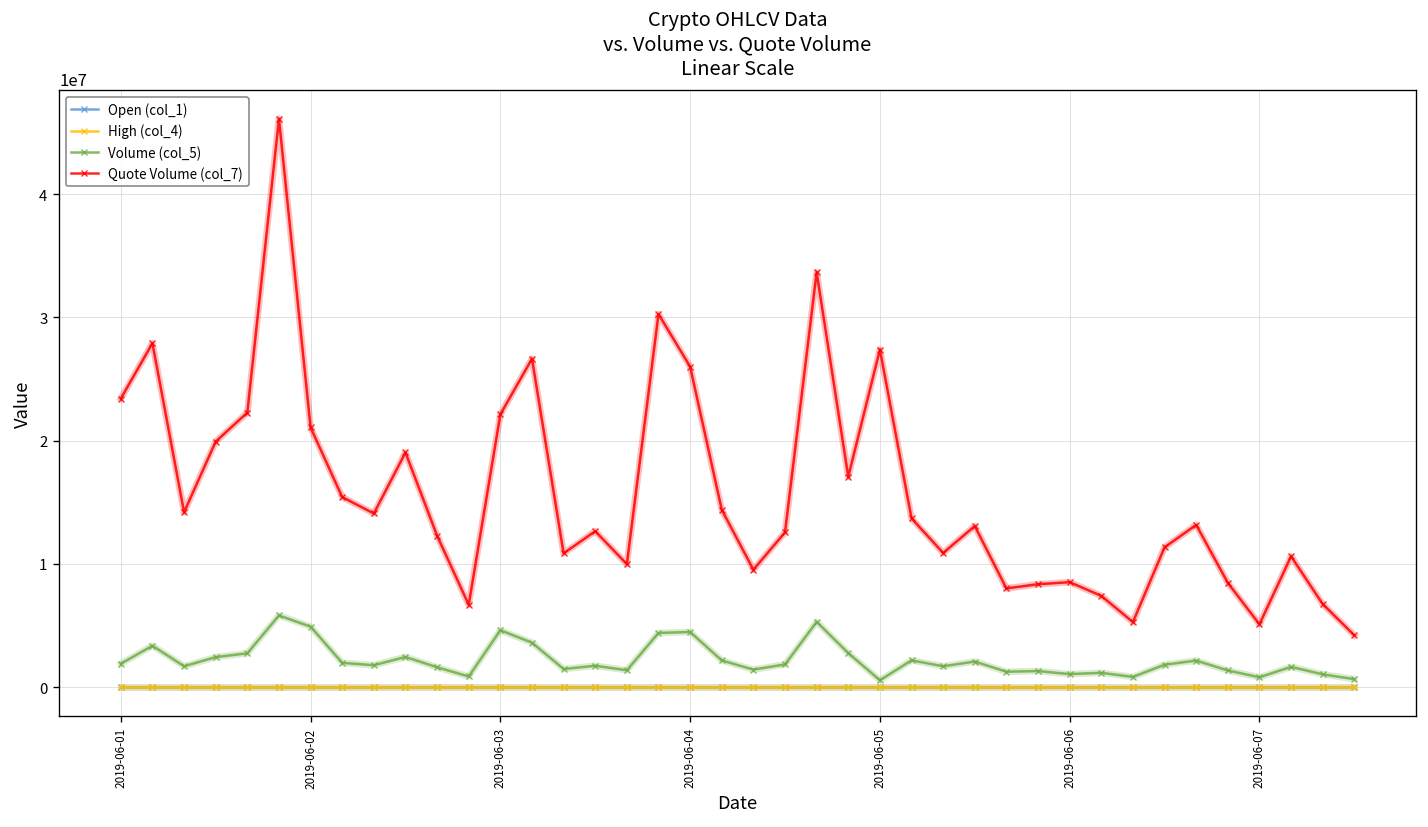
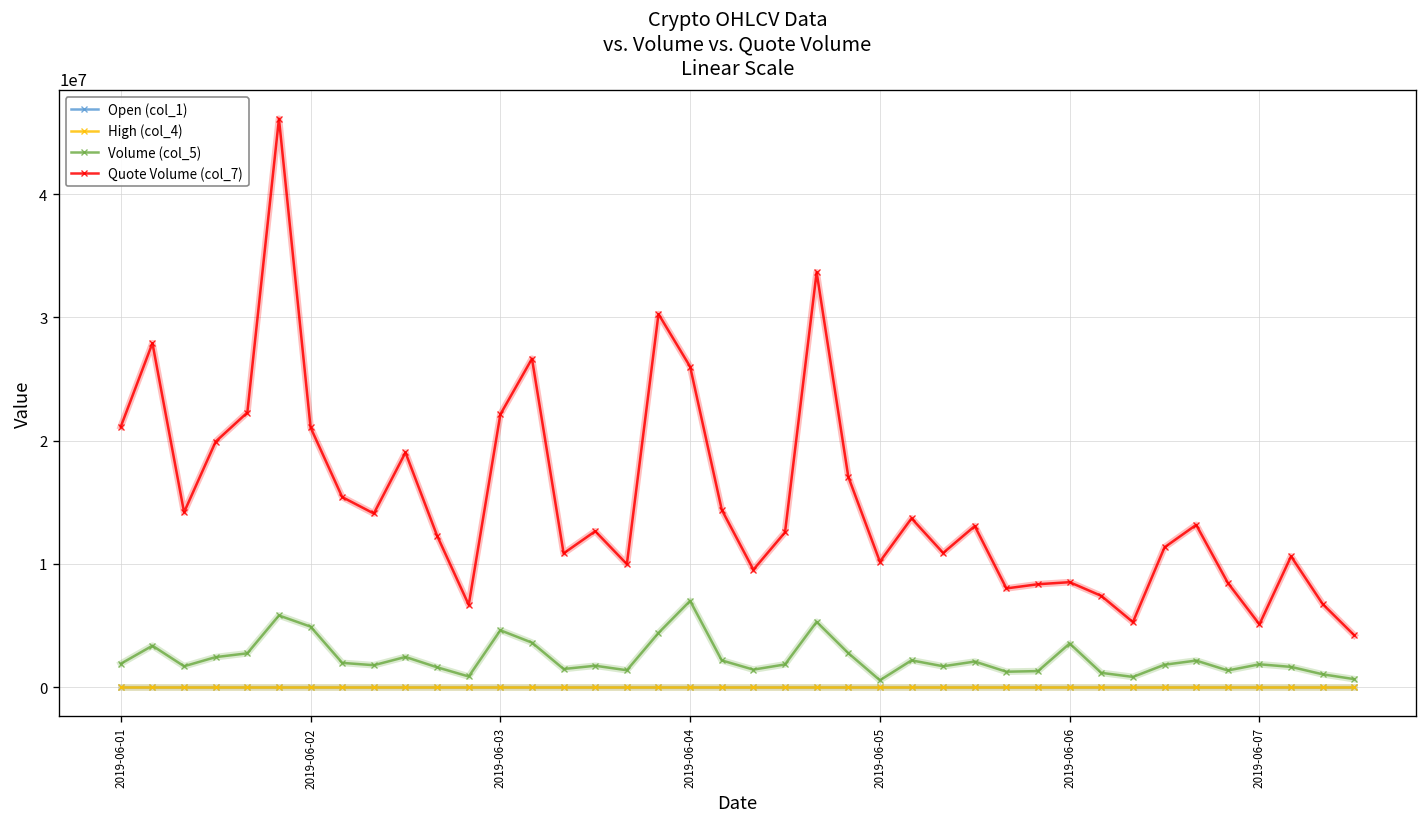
  {
    "High (col_4)": {
      "2019-06-01": 0,
      "2019-06-02": 0,
      "2019-06-03": 0,
      "2019-06-04": 0,
      "2019-06-05": 0,
      "2019-06-06": 0,
      "2019-06-07": 0
    },
    "Volume (col_5)": {
      "2019-06-01": 1900000,
      "2019-06-02": 4900000,
      "2019-06-03": 4600000,
-     "2019-06-04": 4500000,
+     "2019-06-04": 7000000,
      "2019-06-05": 600000,
-     "2019-06-06": 1100000,
-     "2019-06-07": 800000
+     "2019-06-06": 3500000,
+     "2019-06-07": 1900000
    },
    "Quote Volume (col_7)": {
-     "2019-06-01": 23400000,
+     "2019-06-01": 21100000,
      "2019-06-02": 21100000,
      "2019-06-03": 22100000,
      "2019-06-04": 26000000,
-     "2019-06-05": 27400000,
+     "2019-06-05": 10200000,
      "2019-06-06": 8500000,
      "2019-06-07": 5100000
    }
  }
